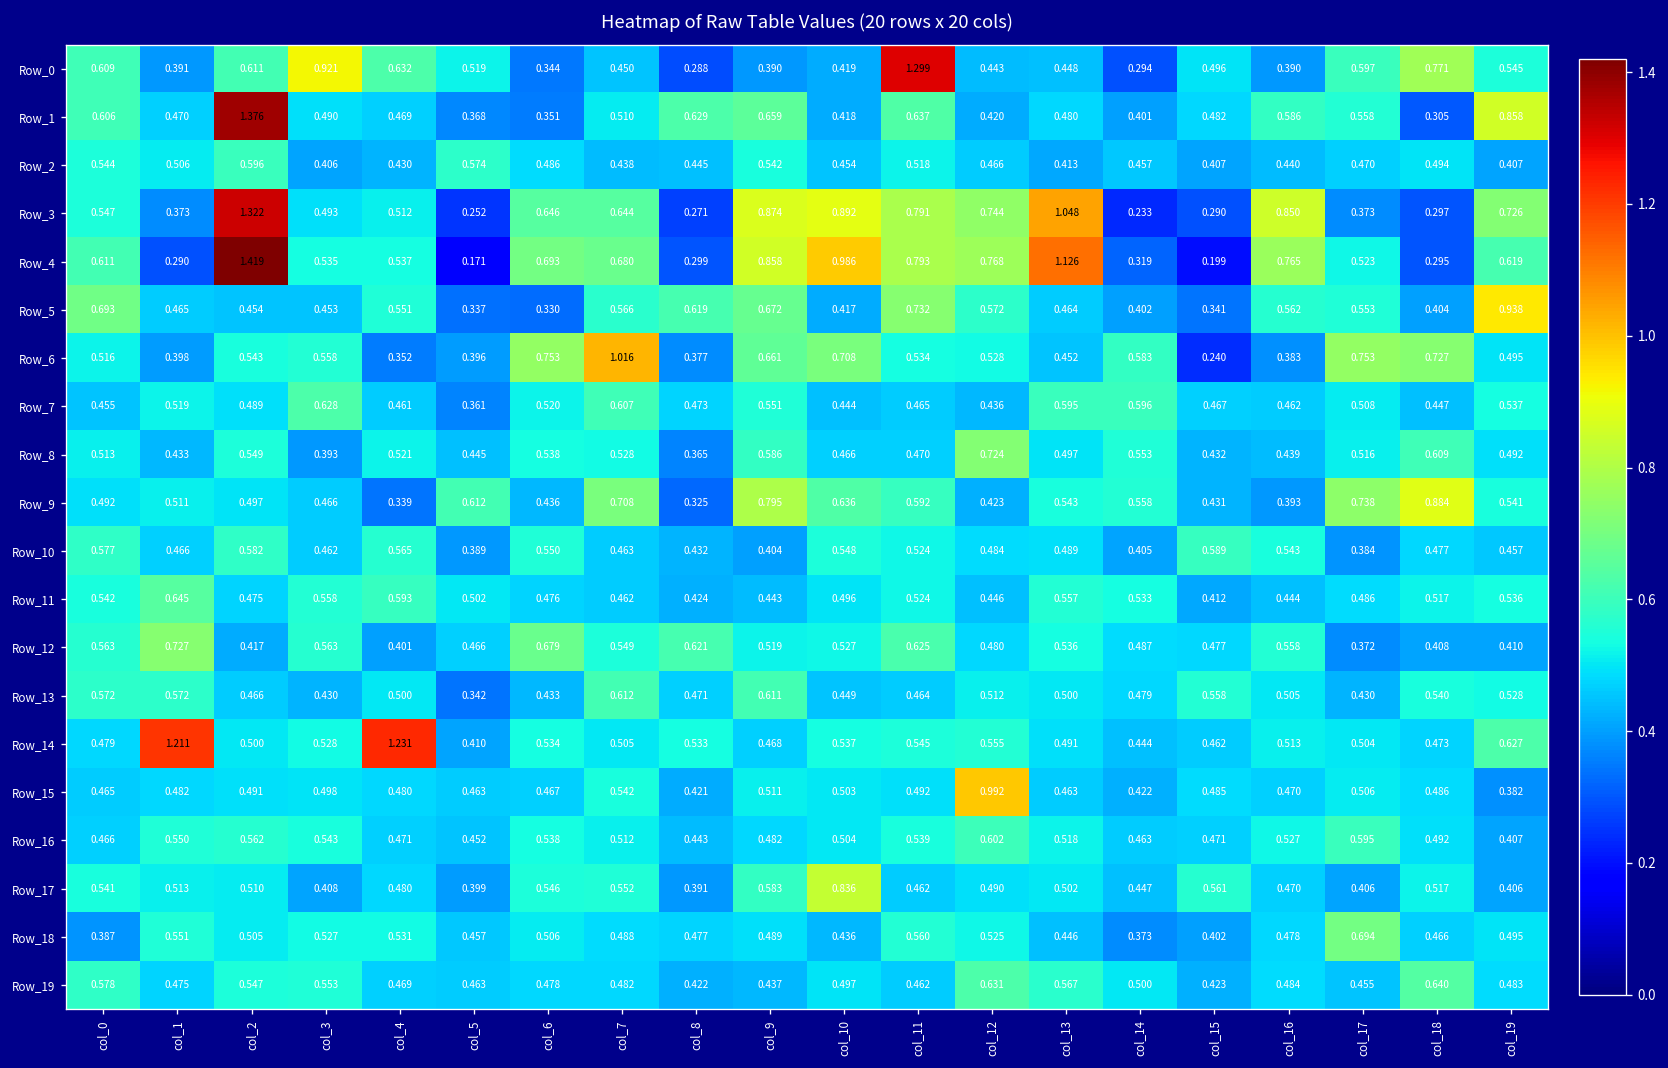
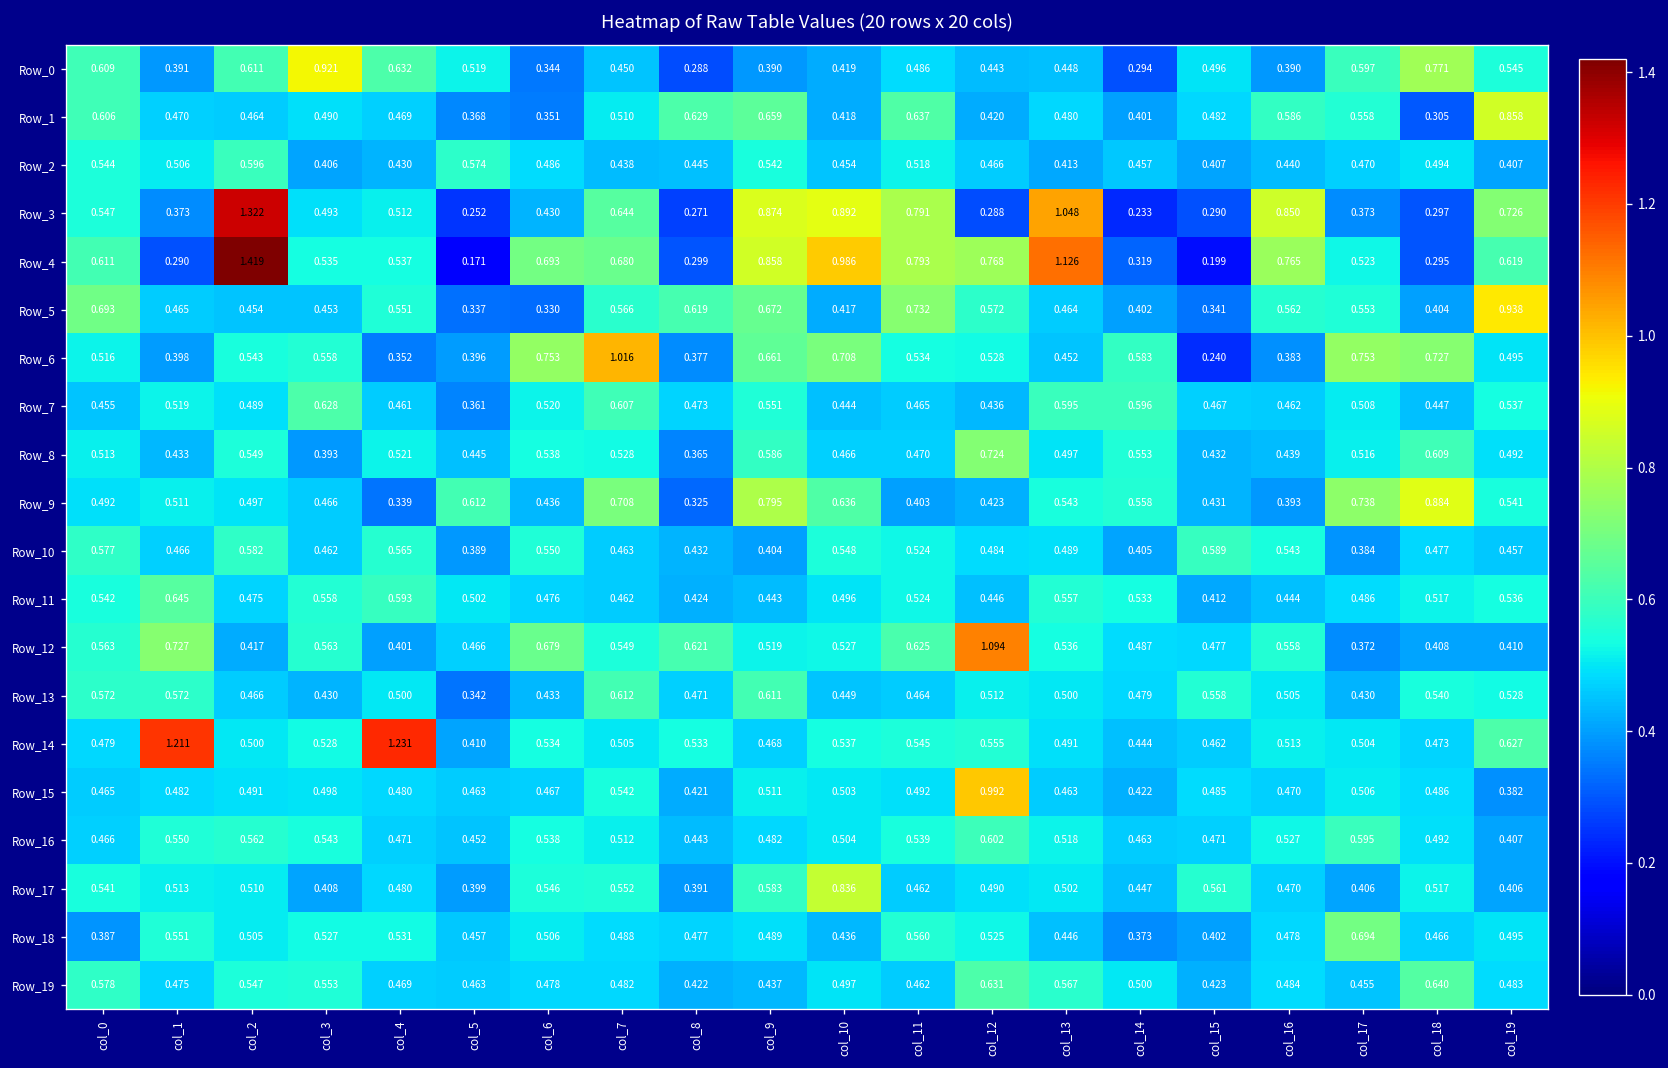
  {
    "Row_0": {
      "col_0": 0.609,
      "col_1": 0.391,
      "col_2": 0.611,
      "col_3": 0.921,
      "col_4": 0.632,
      "col_5": 0.519,
      "col_6": 0.344,
      "col_7": 0.450,
      "col_8": 0.288,
      "col_9": 0.390,
      "col_10": 0.419,
-     "col_11": 1.299,
+     "col_11": 0.486,
      "col_12": 0.443,
      "col_13": 0.448,
      "col_14": 0.294,
      "col_15": 0.496,
      "col_16": 0.390,
      "col_17": 0.597,
      "col_18": 0.771,
      "col_19": 0.545
    },
    "Row_1": {
      "col_0": 0.606,
      "col_1": 0.470,
-     "col_2": 1.376,
+     "col_2": 0.464,
      "col_3": 0.490,
      "col_4": 0.469,
      "col_5": 0.368,
      "col_6": 0.351,
      "col_7": 0.510,
      "col_8": 0.629,
      "col_9": 0.659,
      "col_10": 0.418,
      "col_11": 0.637,
      "col_12": 0.420,
      "col_13": 0.480,
      "col_14": 0.401,
      "col_15": 0.482,
      "col_16": 0.586,
      "col_17": 0.558,
      "col_18": 0.305,
      "col_19": 0.858
    },
    "Row_3": {
      "col_0": 0.547,
      "col_1": 0.373,
      "col_2": 1.322,
      "col_3": 0.493,
      "col_4": 0.512,
      "col_5": 0.252,
-     "col_6": 0.646,
+     "col_6": 0.430,
      "col_7": 0.644,
      "col_8": 0.271,
      "col_9": 0.874,
      "col_10": 0.892,
      "col_11": 0.791,
-     "col_12": 0.744,
+     "col_12": 0.288,
      "col_13": 1.048,
      "col_14": 0.233,
      "col_15": 0.290,
      "col_16": 0.850,
      "col_17": 0.373,
      "col_18": 0.297,
      "col_19": 0.726
    },
    "Row_9": {
      "col_0": 0.492,
      "col_1": 0.511,
      "col_2": 0.497,
      "col_3": 0.466,
      "col_4": 0.339,
      "col_5": 0.612,
      "col_6": 0.436,
      "col_7": 0.708,
      "col_8": 0.325,
      "col_9": 0.795,
      "col_10": 0.636,
-     "col_11": 0.592,
+     "col_11": 0.403,
      "col_12": 0.423,
      "col_13": 0.543,
      "col_14": 0.558,
      "col_15": 0.431,
      "col_16": 0.393,
      "col_17": 0.738,
      "col_18": 0.884,
      "col_19": 0.541
    },
    "Row_12": {
      "col_0": 0.563,
      "col_1": 0.727,
      "col_2": 0.417,
      "col_3": 0.563,
      "col_4": 0.401,
      "col_5": 0.466,
      "col_6": 0.679,
      "col_7": 0.549,
      "col_8": 0.621,
      "col_9": 0.519,
      "col_10": 0.527,
      "col_11": 0.625,
-     "col_12": 0.480,
+     "col_12": 1.094,
      "col_13": 0.536,
      "col_14": 0.487,
      "col_15": 0.477,
      "col_16": 0.558,
      "col_17": 0.372,
      "col_18": 0.408,
      "col_19": 0.410
    }
  }
